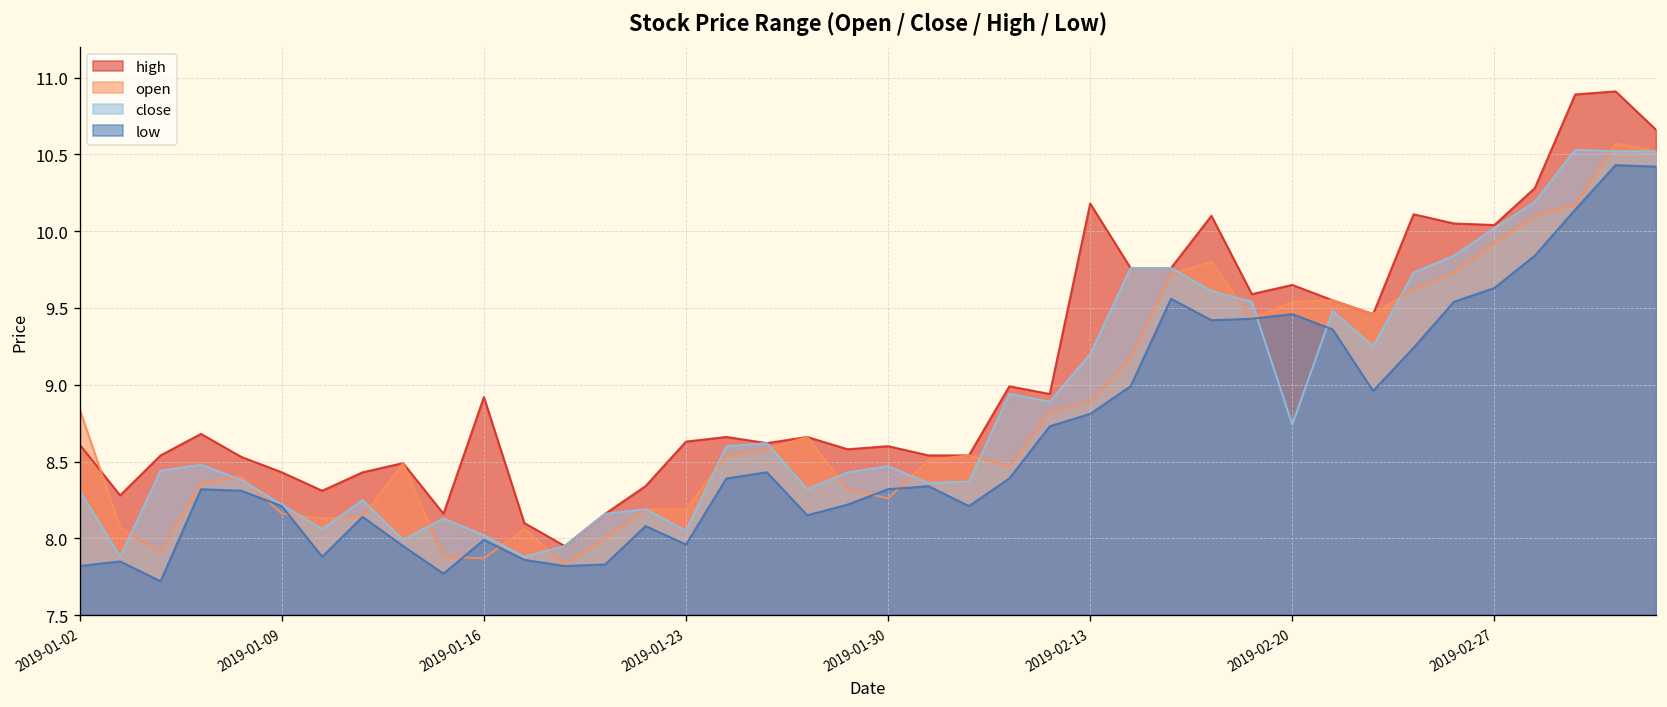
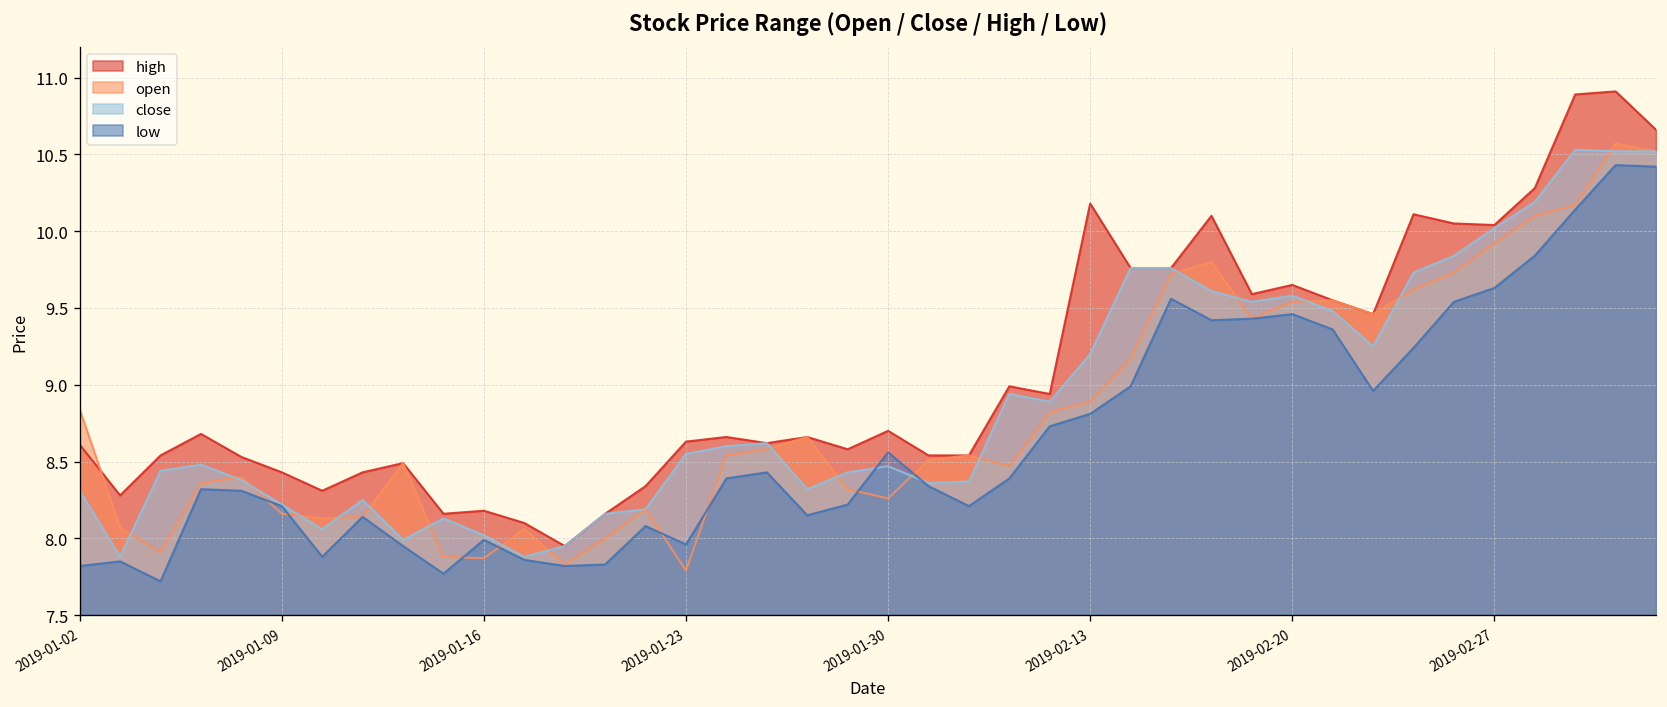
  {
    "high": {
      "2019-01-02": 8.61,
      "2019-01-09": 8.43,
-     "2019-01-16": 8.92,
+     "2019-01-16": 8.18,
      "2019-01-23": 8.63,
-     "2019-01-30": 8.6,
+     "2019-01-30": 8.7,
      "2019-02-13": 10.18,
      "2019-02-20": 9.65,
      "2019-02-27": 10.04
    },
    "open": {
      "2019-01-02": 8.84,
      "2019-01-09": 8.16,
      "2019-01-16": 7.87,
-     "2019-01-23": 8.19,
+     "2019-01-23": 7.79,
      "2019-01-30": 8.26,
      "2019-02-13": 8.89,
      "2019-02-20": 9.54,
      "2019-02-27": 9.92
    },
    "close": {
      "2019-01-02": 8.31,
      "2019-01-16": 8.02,
-     "2019-01-23": 8.05,
+     "2019-01-23": 8.55,
      "2019-01-30": 8.47,
      "2019-02-13": 9.20,
-     "2019-02-20": 8.74,
+     "2019-02-20": 9.58,
      "2019-02-27": 10.02
    },
    "low": {
      "2019-01-02": 7.82,
      "2019-01-16": 7.99,
      "2019-01-23": 7.96,
-     "2019-01-30": 8.32,
+     "2019-01-30": 8.56,
      "2019-02-13": 8.81,
      "2019-02-20": 9.46,
      "2019-02-27": 9.63
    }
  }
